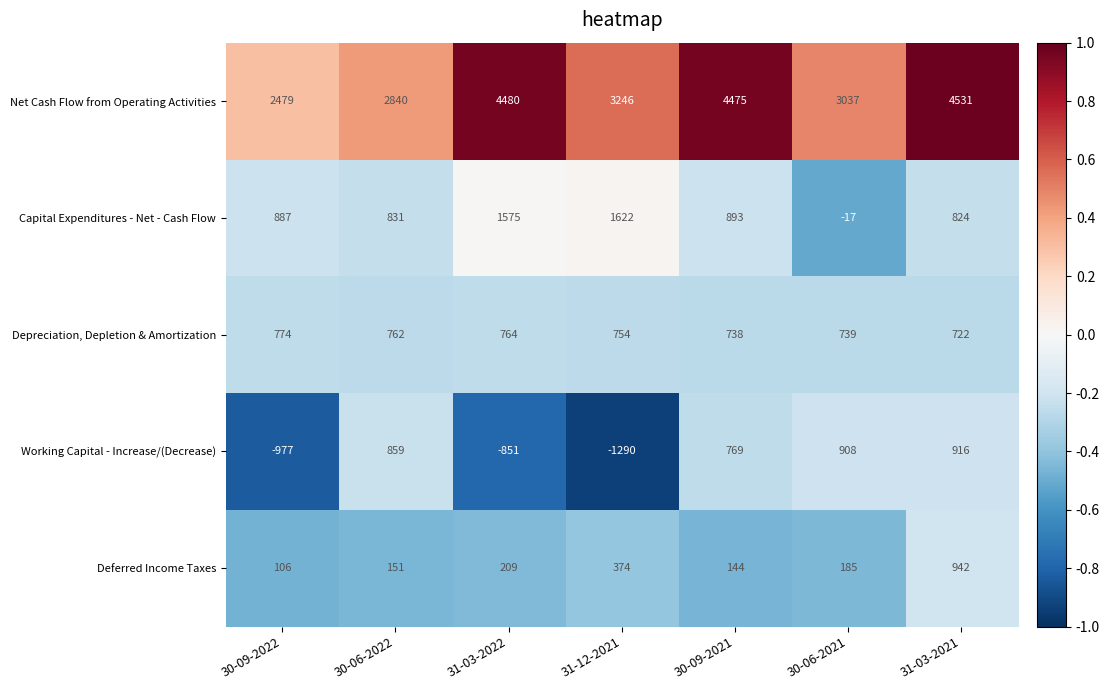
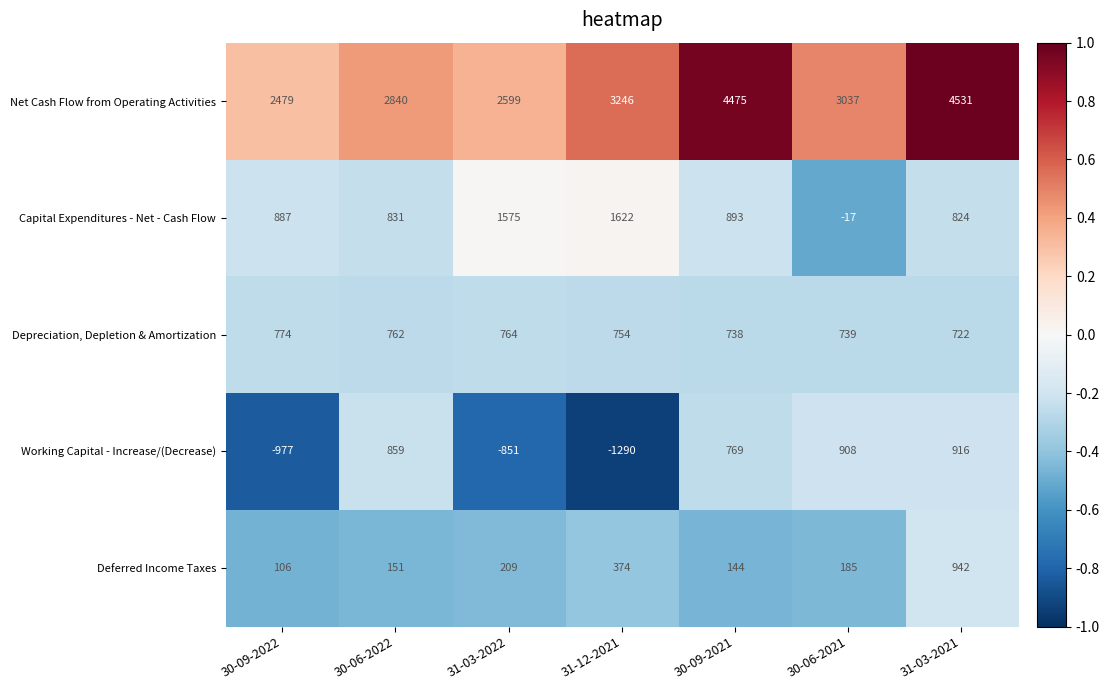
  {
    "Net Cash Flow from Operating Activities": {
      "30-09-2022": 2479,
      "30-06-2022": 2840,
-     "31-03-2022": 4480,
+     "31-03-2022": 2599,
      "31-12-2021": 3246,
      "30-09-2021": 4475,
      "30-06-2021": 3037,
      "31-03-2021": 4531
    },
    "Capital Expenditures - Net - Cash Flow": {
      "30-09-2022": 887,
      "30-06-2022": 831,
      "31-03-2022": 1575,
      "31-12-2021": 1622,
      "30-09-2021": 893,
      "30-06-2021": -17,
      "31-03-2021": 824
    },
    "Depreciation, Depletion & Amortization": {
      "30-09-2022": 774,
      "30-06-2022": 762,
      "31-03-2022": 764,
      "31-12-2021": 754,
      "30-09-2021": 738,
      "30-06-2021": 739,
      "31-03-2021": 722
    },
    "Working Capital - Increase/(Decrease)": {
      "30-09-2022": -977,
      "30-06-2022": 859,
      "31-03-2022": -851,
      "31-12-2021": -1290,
      "30-09-2021": 769,
      "30-06-2021": 908,
      "31-03-2021": 916
    },
    "Deferred Income Taxes": {
      "30-09-2022": 106,
      "30-06-2022": 151,
      "31-03-2022": 209,
      "31-12-2021": 374,
      "30-09-2021": 144,
      "30-06-2021": 185,
      "31-03-2021": 942
    }
  }
